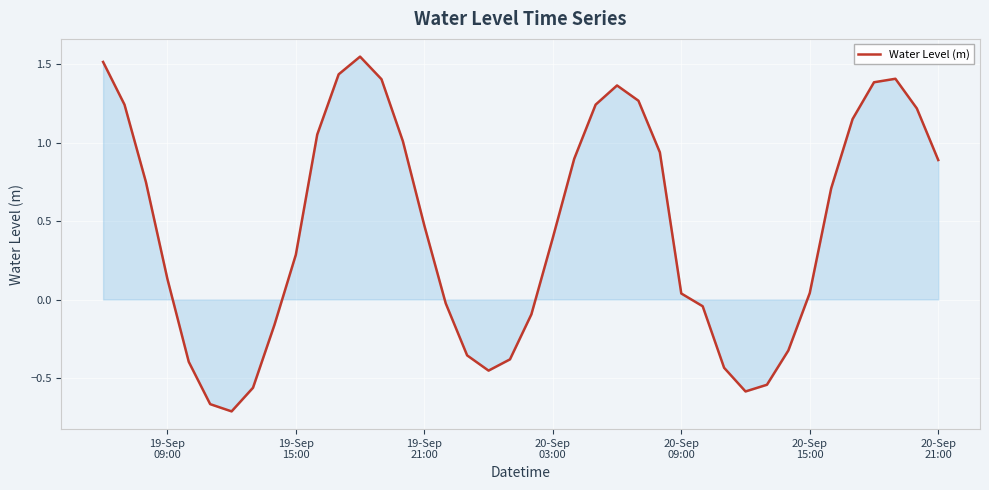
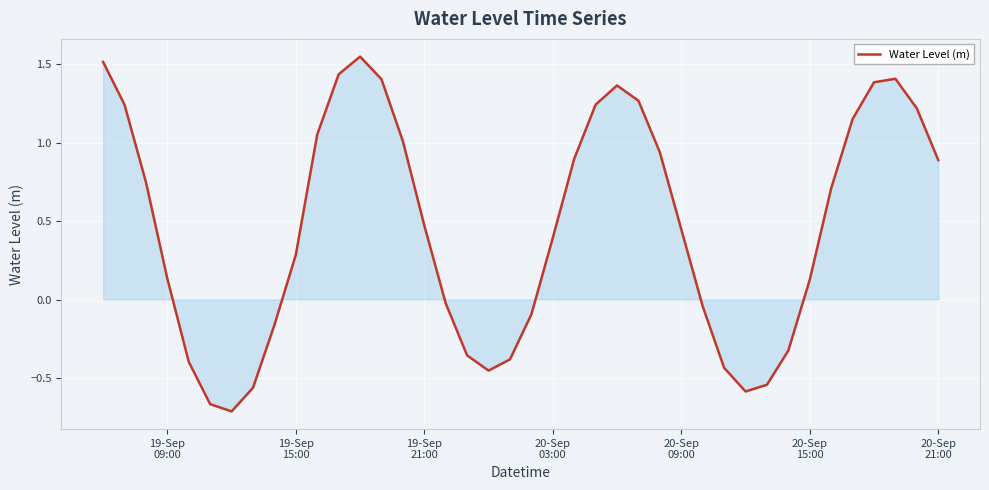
  {
    "Water Level (m)": {
-     "20-Sep 09:00": 0.04,
-     "20-Sep 15:00": 0.04
+     "20-Sep 09:00": 0.45,
+     "20-Sep 15:00": 0.13
    }
  }
